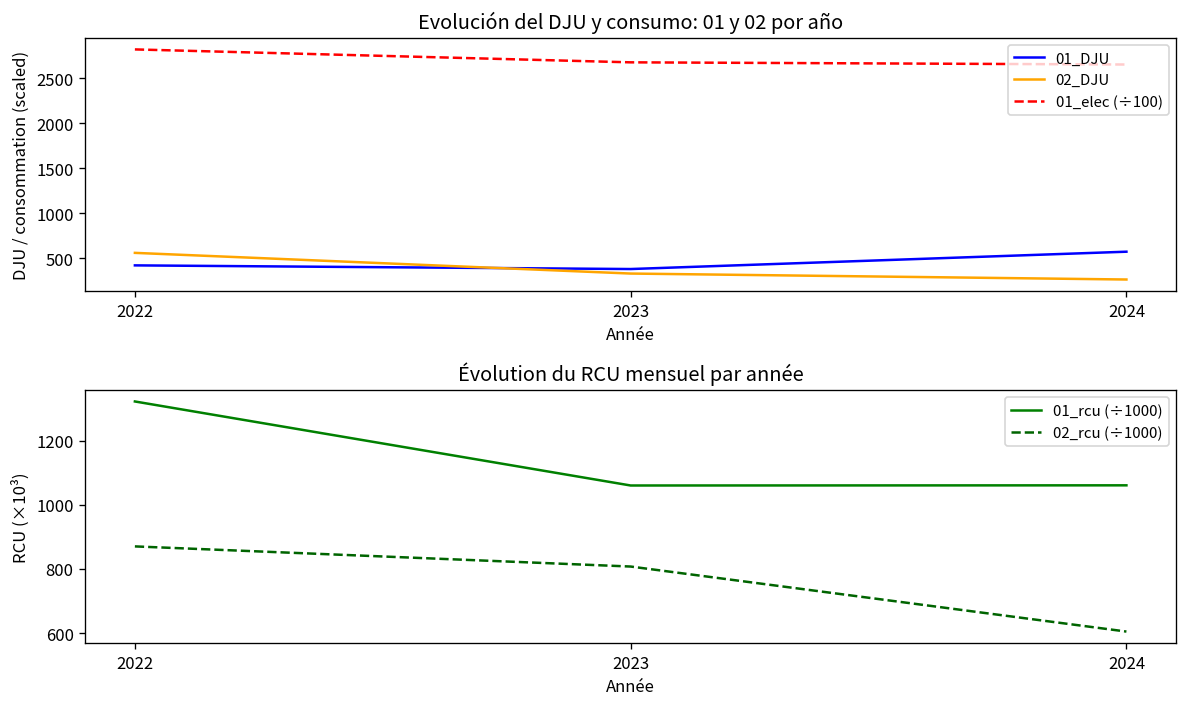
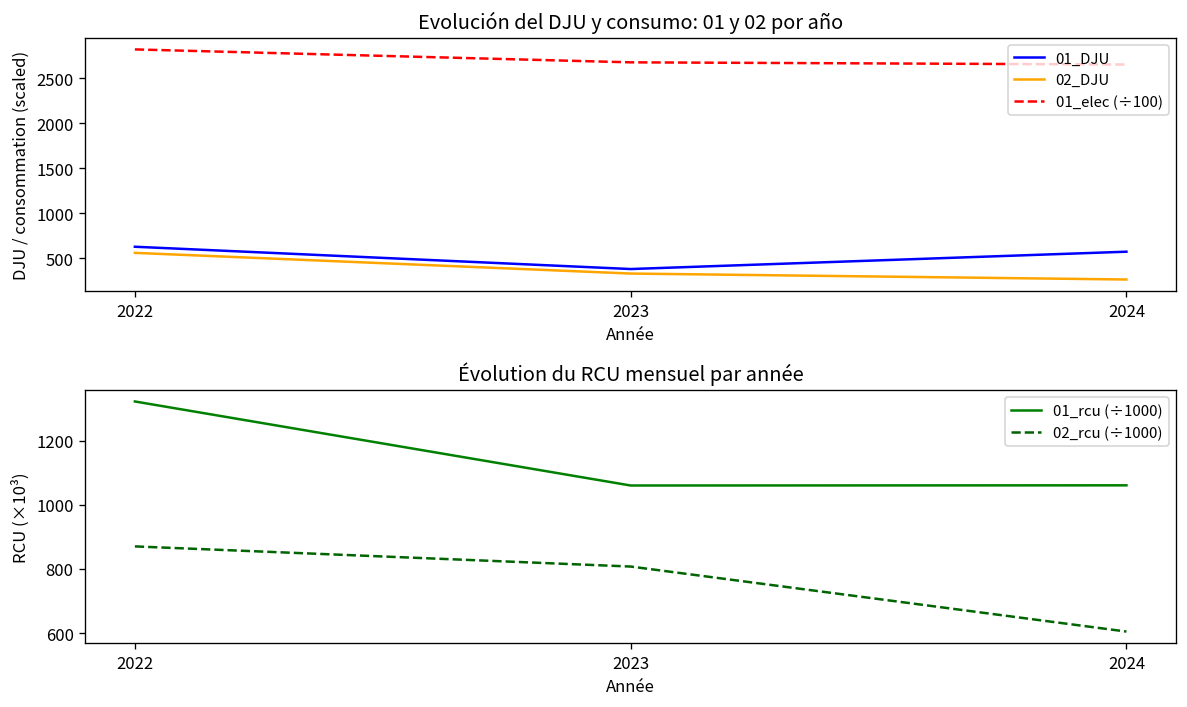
  {
    "Evolución del DJU y consumo: 01 y 02 por año": {
      "01_DJU": {
-       "2022": 400,
+       "2022": 600,
        "2023": 400,
        "2024": 600
      },
      "02_DJU": {
        "2022": 600,
        "2023": 300,
        "2024": 300
      },
      "01_elec (÷100)": {
        "2022": 2800,
        "2023": 2700
      }
    }
  }
